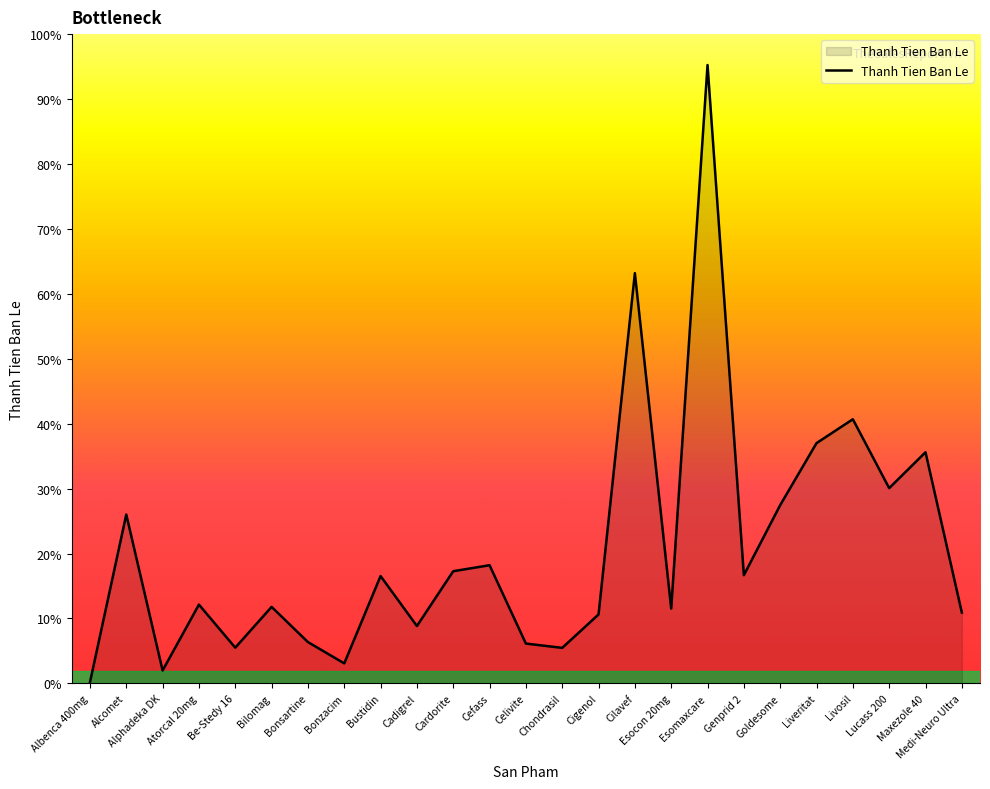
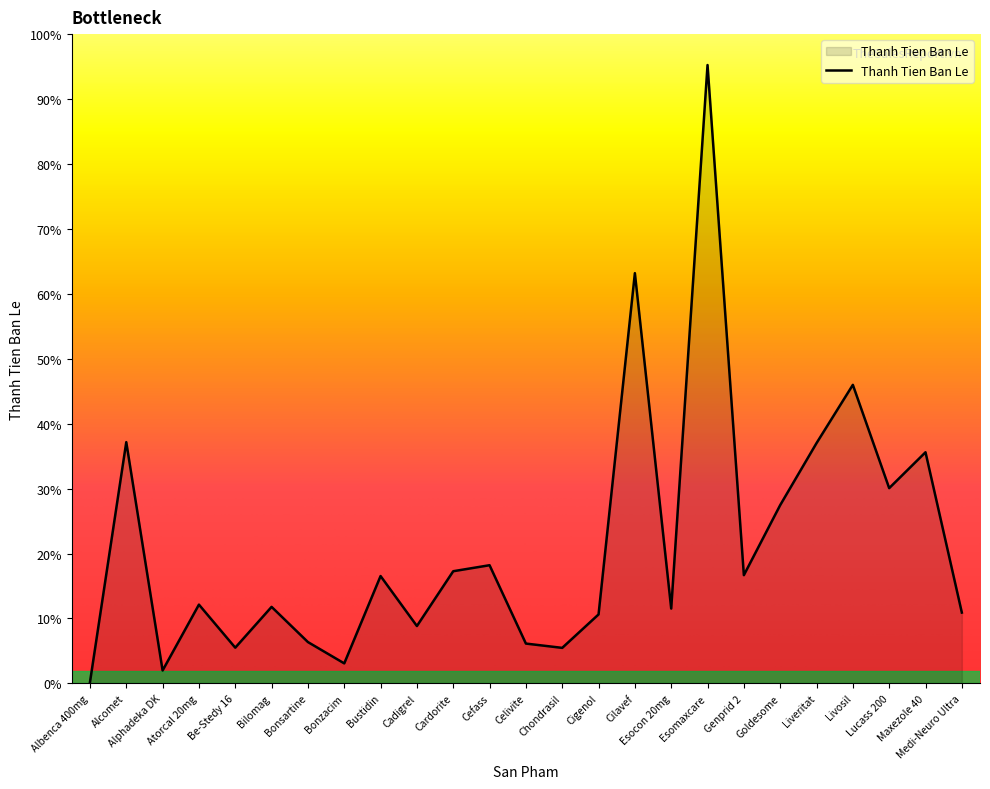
  {
-   "Alcomet": "26%",
+   "Alcomet": "37%",
    "Alphadeka DK": "2%",
    "Atorcal 20mg": "12%",
    "Be-Stedy 16": "6%",
    "Bilomag": "12%",
    "Bonsartine": "6%",
    "Bonzacim": "3%",
    "Bustidin": "17%",
    "Cadigrel": "9%",
    "Cardorite": "17%",
    "Cefass": "18%",
    "Celivite": "6%",
    "Chondrasil": "5%",
    "Cigenol": "11%",
    "Cilavef": "63%",
    "Esocon 20mg": "12%",
    "Esomaxcare": "95%",
    "Genprid 2": "17%",
    "Goldesome": "27%",
    "Liveritat": "37%",
-   "Livosil": "41%",
+   "Livosil": "46%",
    "Lucass 200": "30%",
    "Maxezole 40": "36%",
    "Medi-Neuro Ultra": "11%"
  }
